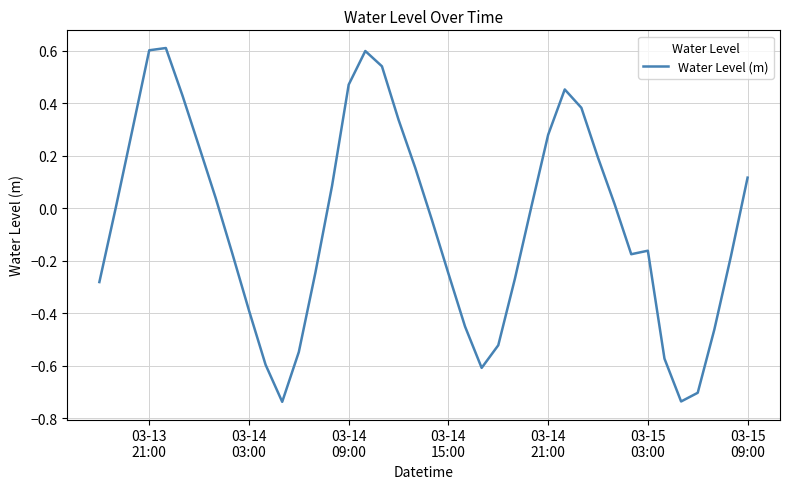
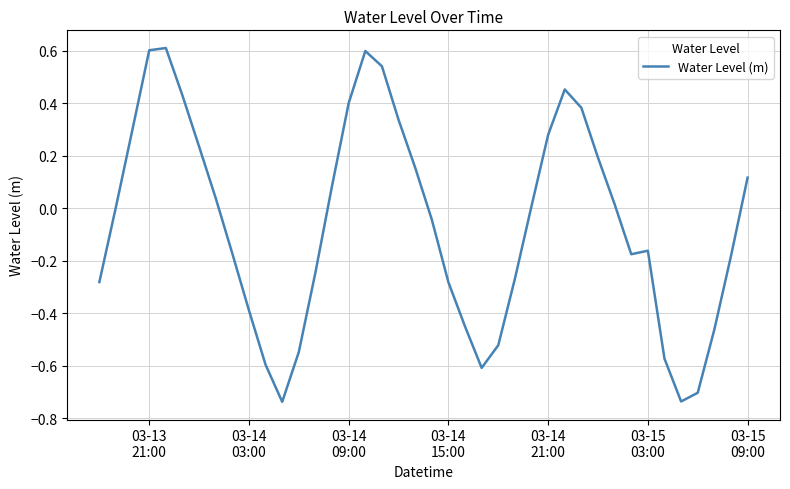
  {
    "03-13 21:00": 0.60,
    "03-14 03:00": -0.39,
-   "03-14 09:00": 0.47,
-   "03-14 15:00": -0.25,
+   "03-14 09:00": 0.40,
+   "03-14 15:00": -0.28,
    "03-14 21:00": 0.28,
    "03-15 03:00": -0.16,
    "03-15 09:00": 0.12
  }
